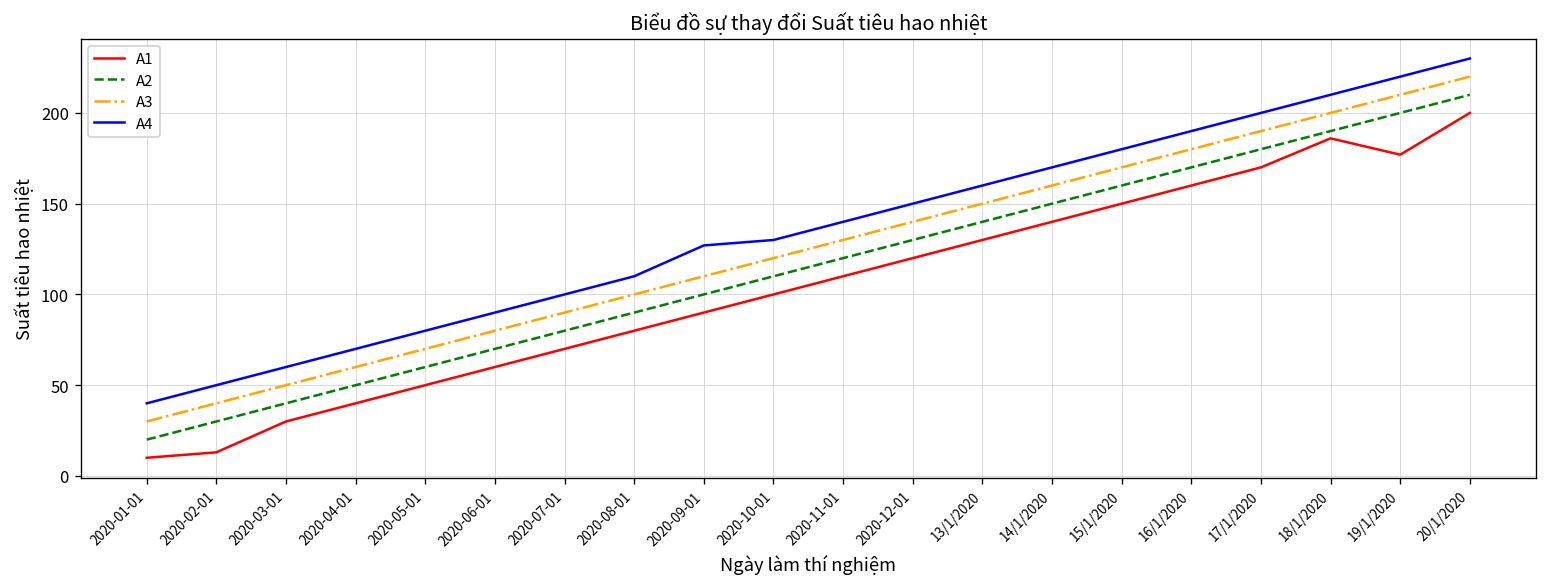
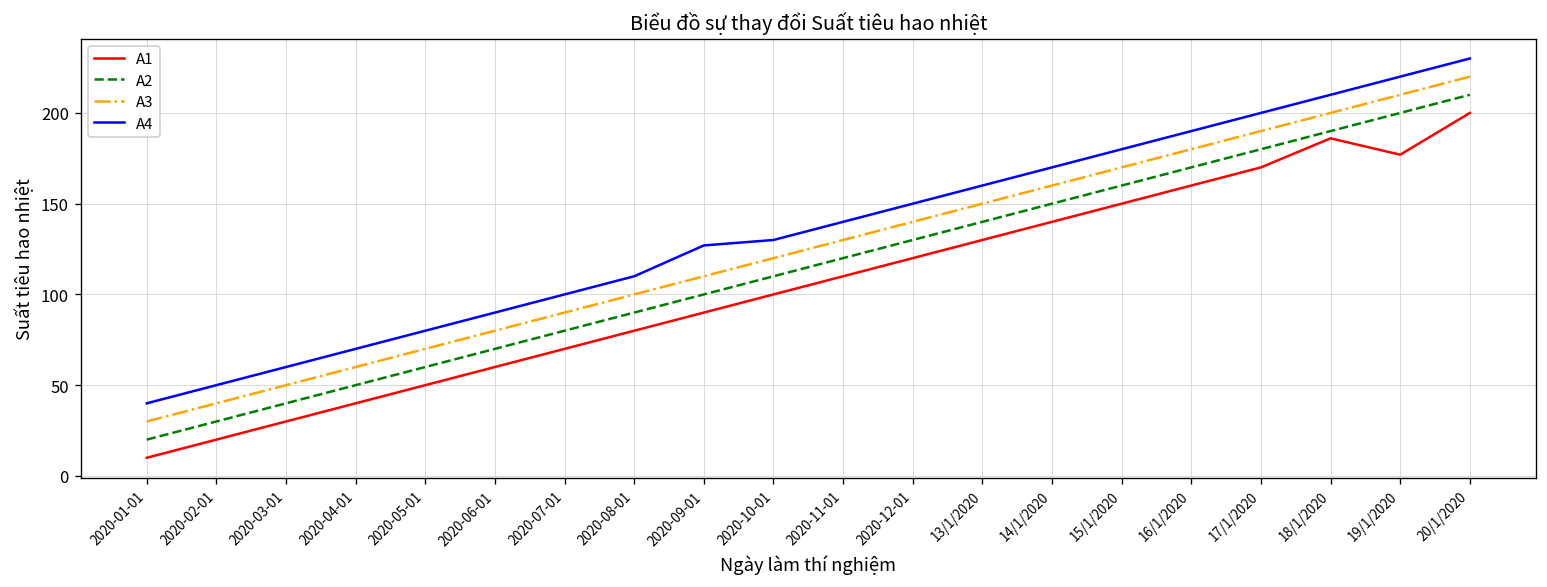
  {
    "A1": {
      "2020-01-01": 10,
-     "2020-02-01": 13,
+     "2020-02-01": 20,
      "2020-03-01": 30,
      "2020-04-01": 40,
      "2020-05-01": 50,
      "2020-06-01": 60,
      "2020-07-01": 70,
      "2020-08-01": 80,
      "2020-09-01": 90,
      "2020-10-01": 100,
      "2020-11-01": 110,
      "2020-12-01": 120,
      "13/1/2020": 130,
      "14/1/2020": 140,
      "15/1/2020": 150,
      "16/1/2020": 160,
      "17/1/2020": 170,
      "18/1/2020": 186,
      "19/1/2020": 177,
      "20/1/2020": 200
    },
    "A2": {
      "2020-01-01": 20,
      "2020-02-01": 30,
      "2020-03-01": 40,
      "2020-04-01": 50,
      "2020-05-01": 60,
      "2020-06-01": 70,
      "2020-07-01": 80,
      "2020-08-01": 90,
      "2020-09-01": 100,
      "2020-10-01": 110,
      "2020-11-01": 120,
      "2020-12-01": 130,
      "13/1/2020": 140,
      "14/1/2020": 150,
      "15/1/2020": 160,
      "16/1/2020": 170,
      "17/1/2020": 180,
      "18/1/2020": 190,
      "19/1/2020": 200,
      "20/1/2020": 210
    },
    "A3": {
      "2020-01-01": 30,
      "2020-02-01": 40,
      "2020-03-01": 50,
      "2020-04-01": 60,
      "2020-05-01": 70,
      "2020-06-01": 80,
      "2020-07-01": 90,
      "2020-08-01": 100,
      "2020-09-01": 110,
      "2020-10-01": 120,
      "2020-11-01": 130,
      "2020-12-01": 140,
      "13/1/2020": 150,
      "14/1/2020": 160,
      "15/1/2020": 170,
      "16/1/2020": 180,
      "17/1/2020": 190,
      "18/1/2020": 200,
      "19/1/2020": 210,
      "20/1/2020": 220
    },
    "A4": {
      "2020-01-01": 40,
      "2020-02-01": 50,
      "2020-03-01": 60,
      "2020-04-01": 70,
      "2020-05-01": 80,
      "2020-06-01": 90,
      "2020-07-01": 100,
      "2020-08-01": 110,
      "2020-09-01": 127,
      "2020-10-01": 130,
      "2020-11-01": 140,
      "2020-12-01": 150,
      "13/1/2020": 160,
      "14/1/2020": 170,
      "15/1/2020": 180,
      "16/1/2020": 190,
      "17/1/2020": 200,
      "18/1/2020": 210,
      "19/1/2020": 220,
      "20/1/2020": 230
    }
  }
